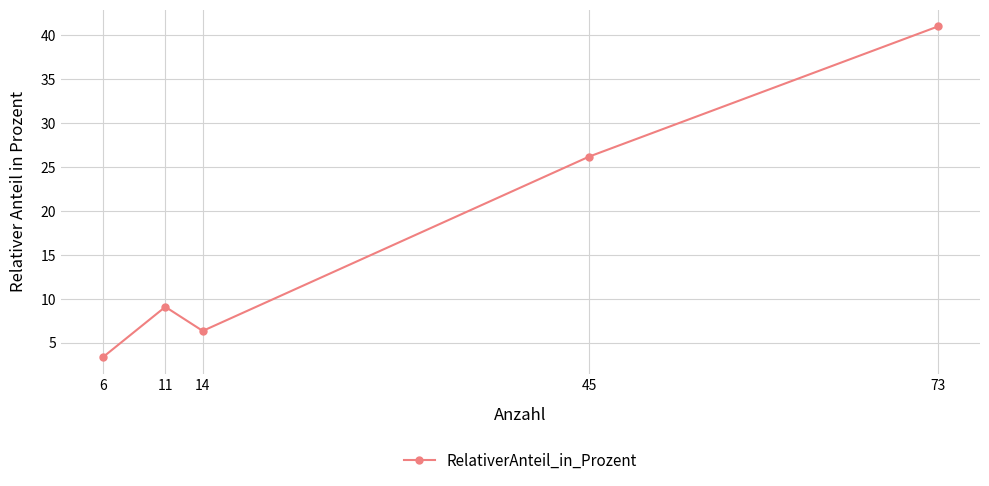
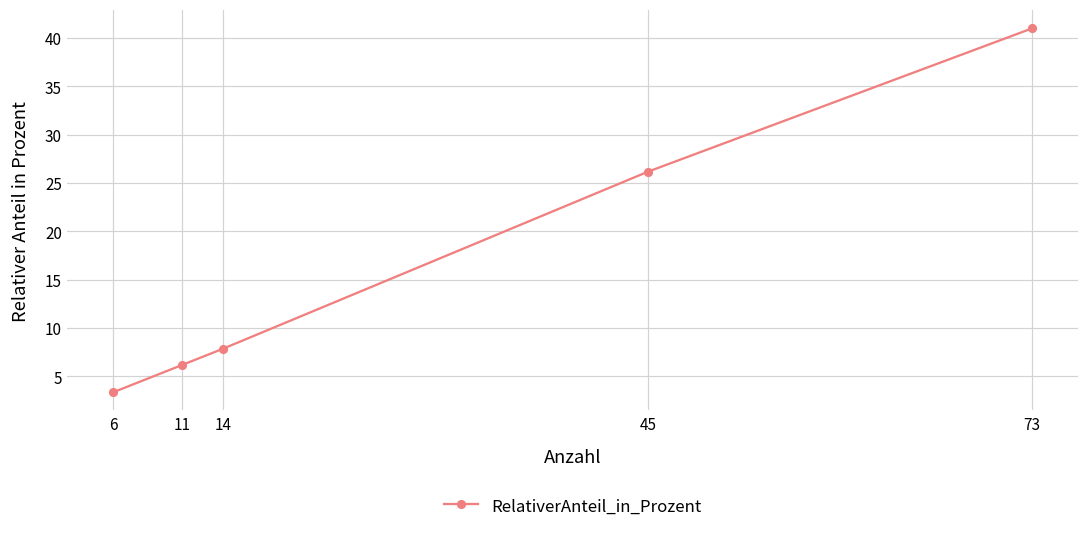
  {
    "6": 3,
-   "11": 9,
-   "14": 6,
+   "11": 6,
+   "14": 8,
    "45": 26,
    "73": 41
  }
